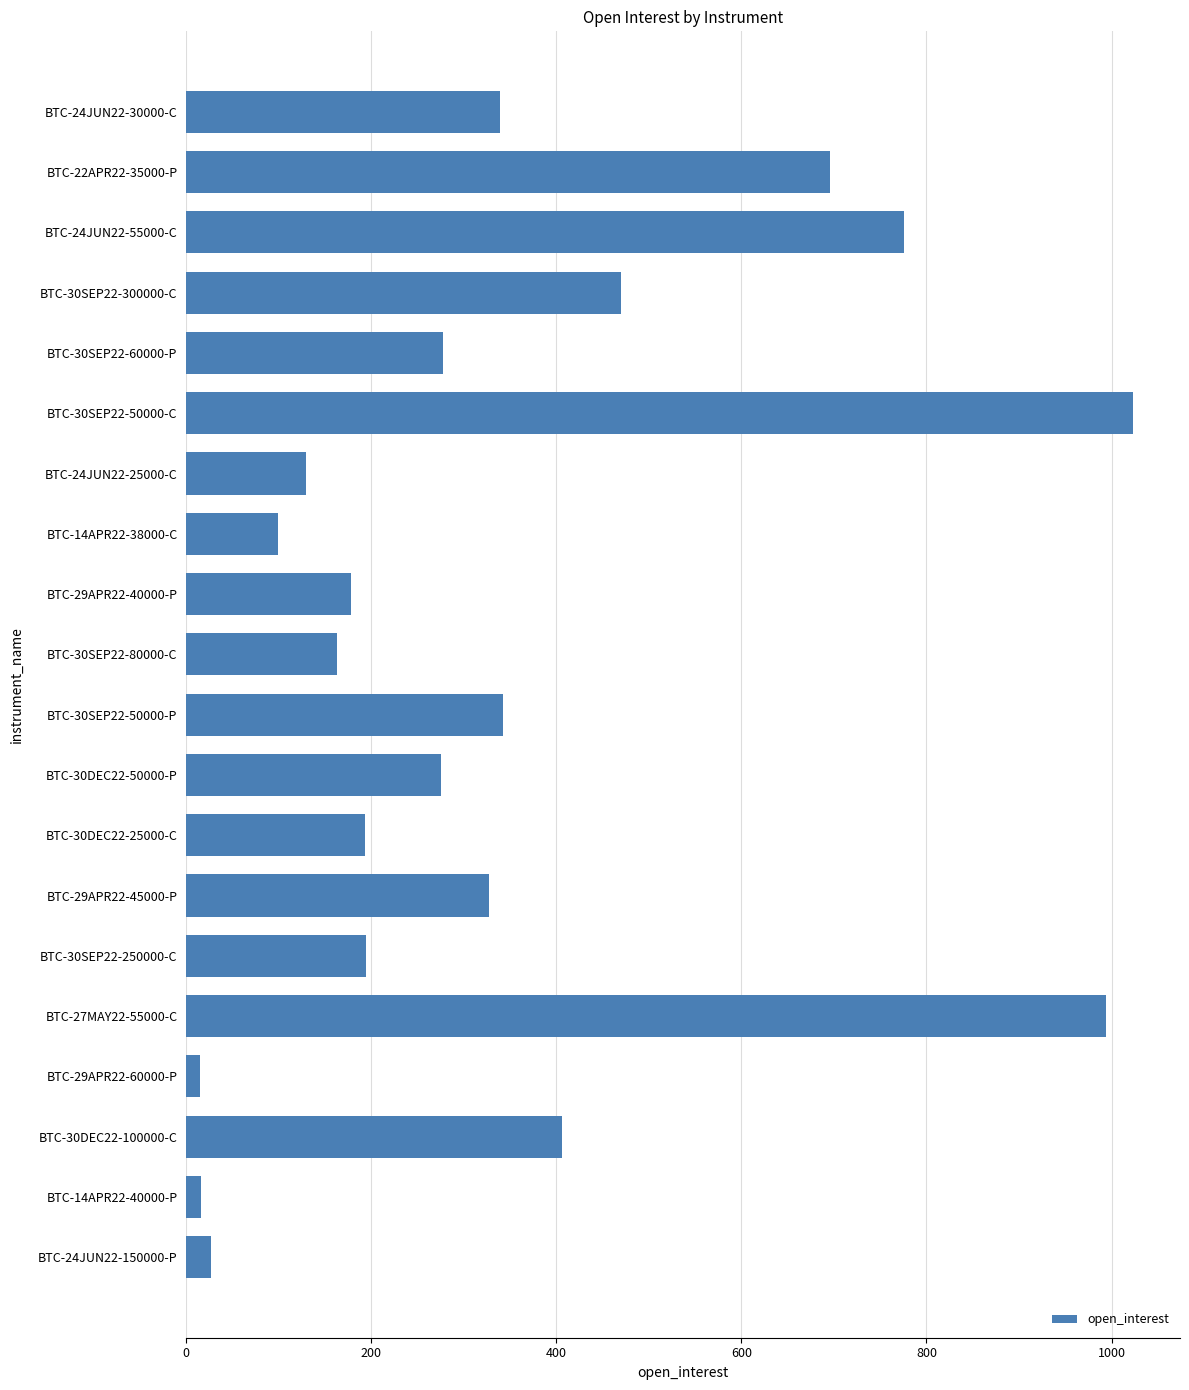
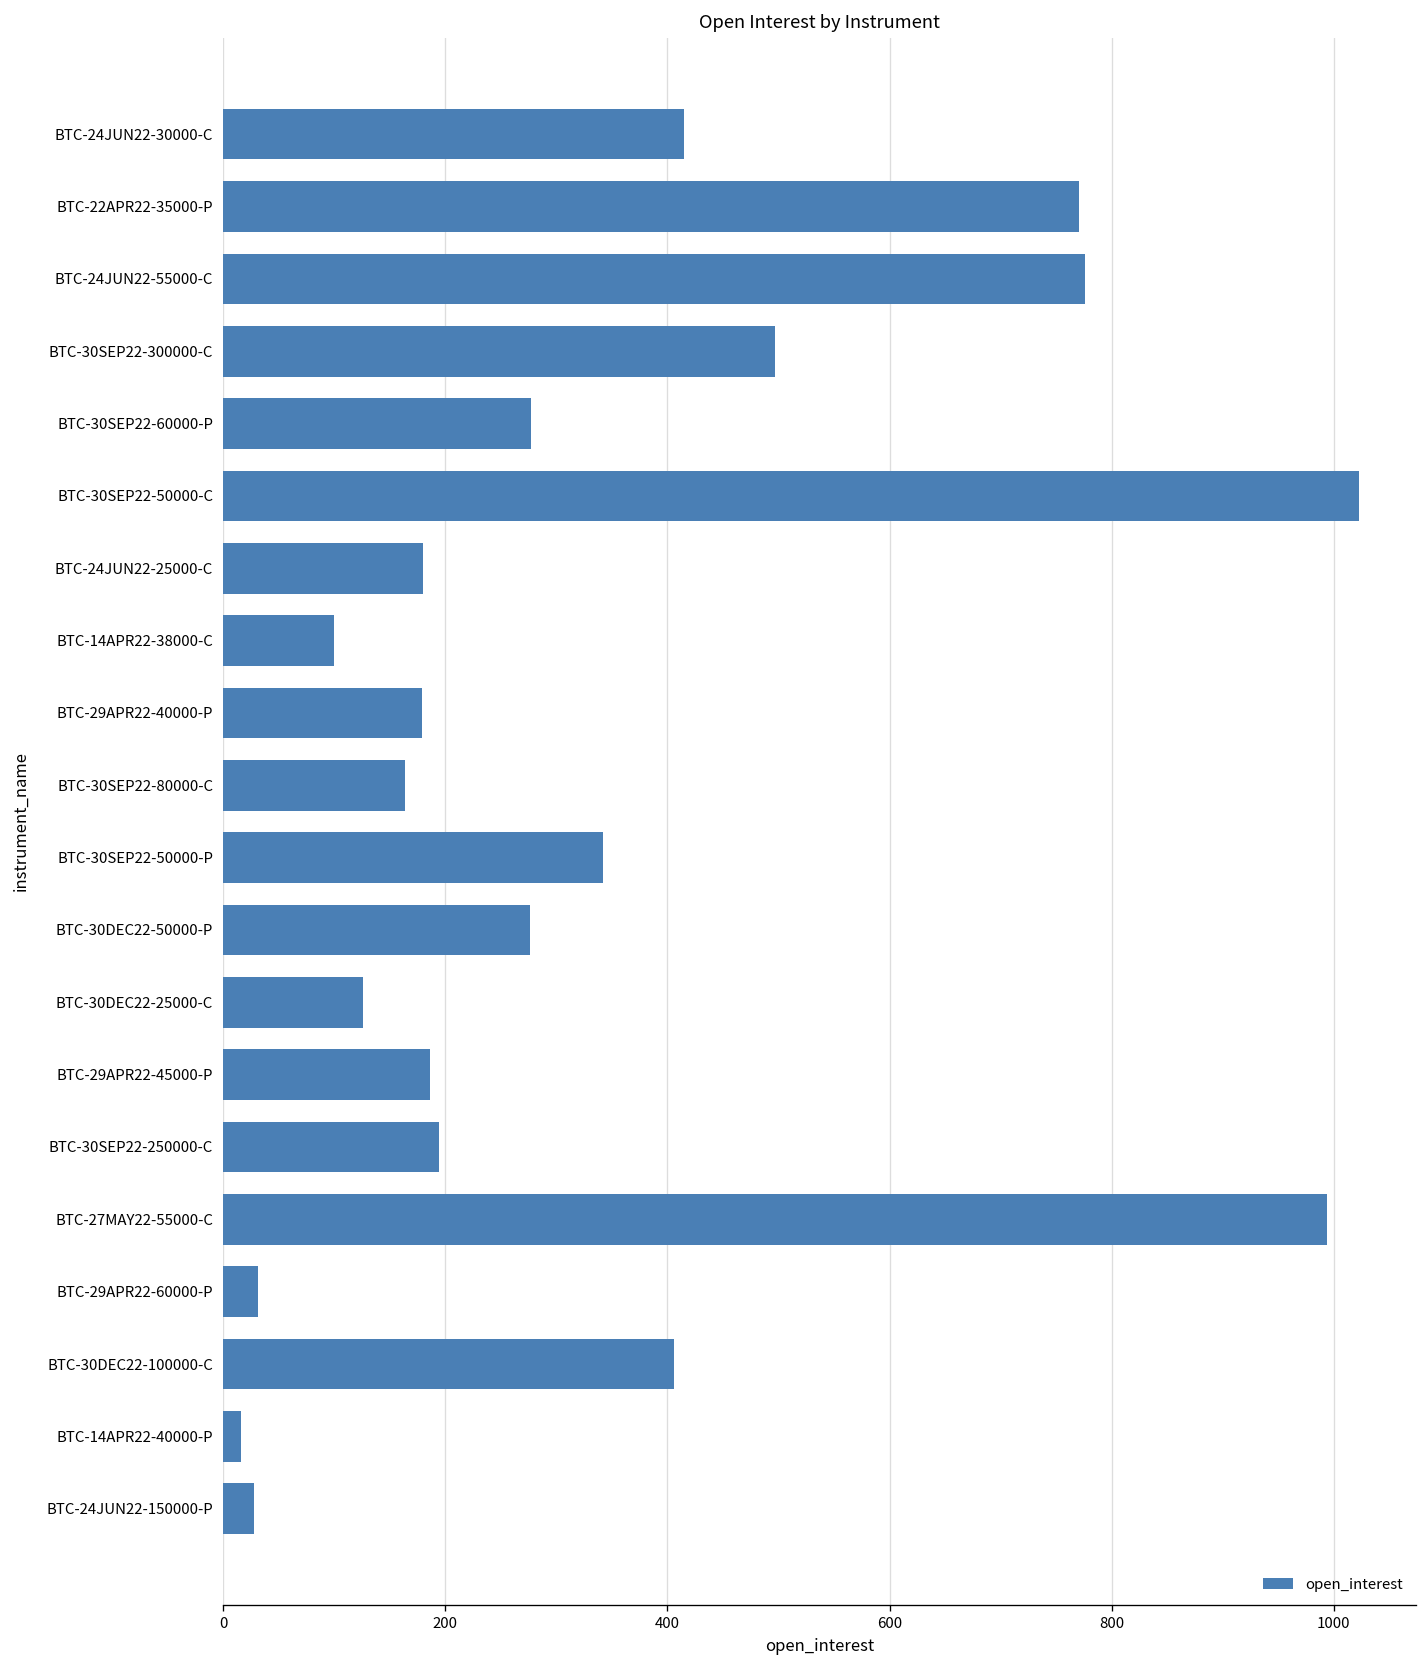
  {
-   "BTC-24JUN22-30000-C": 340,
-   "BTC-22APR22-35000-P": 700,
+   "BTC-24JUN22-30000-C": 420,
+   "BTC-22APR22-35000-P": 770,
    "BTC-24JUN22-55000-C": 780,
-   "BTC-30SEP22-300000-C": 470,
+   "BTC-30SEP22-300000-C": 500,
    "BTC-30SEP22-60000-P": 280,
    "BTC-30SEP22-50000-C": 1020,
-   "BTC-24JUN22-25000-C": 130,
+   "BTC-24JUN22-25000-C": 180,
    "BTC-14APR22-38000-C": 100,
    "BTC-29APR22-40000-P": 180,
    "BTC-30SEP22-80000-C": 160,
    "BTC-30SEP22-50000-P": 340,
    "BTC-30DEC22-50000-P": 280,
-   "BTC-30DEC22-25000-C": 190,
-   "BTC-29APR22-45000-P": 330,
+   "BTC-30DEC22-25000-C": 130,
+   "BTC-29APR22-45000-P": 190,
    "BTC-30SEP22-250000-C": 190,
    "BTC-27MAY22-55000-C": 990,
-   "BTC-29APR22-60000-P": 20,
+   "BTC-29APR22-60000-P": 30,
    "BTC-30DEC22-100000-C": 410,
    "BTC-14APR22-40000-P": 20,
    "BTC-24JUN22-150000-P": 30
  }
